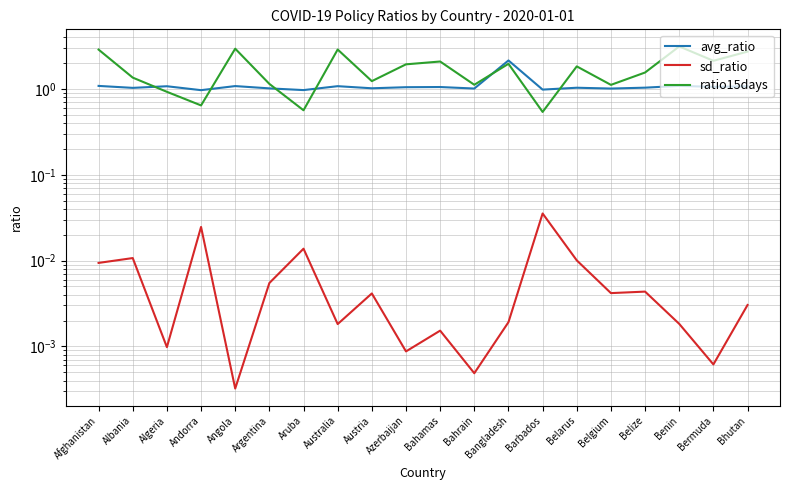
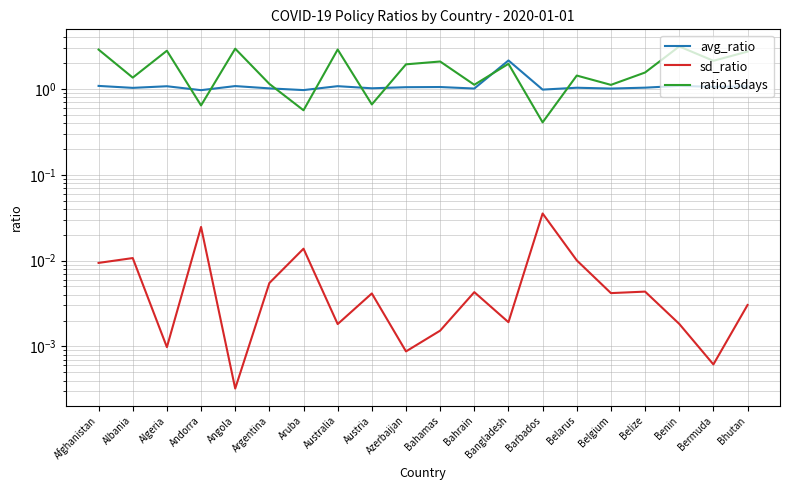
  {
    "avg_ratio": {
      "Afghanistan": 1.1,
      "Albania": 1.0,
      "Algeria": 1.1,
      "Andorra": 1.0,
      "Angola": 1.1,
      "Argentina": 1.0,
      "Aruba": 1.0,
      "Australia": 1.1,
      "Austria": 1.0,
      "Azerbaijan": 1.0,
      "Bahamas": 1.1,
      "Bahrain": 1.0,
      "Bangladesh": 2.1,
      "Barbados": 1.0,
      "Belarus": 1.0,
      "Belgium": 1.0,
      "Belize": 1.0
    },
    "sd_ratio": {
      "Afghanistan": 0.009,
      "Albania": 0.011,
      "Algeria": 0.0010,
      "Andorra": 0.025,
      "Angola": 0.00032,
      "Argentina": 0.005,
      "Aruba": 0.014,
      "Australia": 0.0018,
      "Austria": 0.004,
      "Azerbaijan": 0.0009,
      "Bahamas": 0.0015,
-     "Bahrain": 0.0005,
+     "Bahrain": 0.004,
      "Bangladesh": 0.0019,
      "Barbados": 0.035,
      "Belarus": 0.010,
      "Belgium": 0.004,
      "Belize": 0.004,
      "Benin": 0.0018,
      "Bermuda": 0.0006,
      "Bhutan": 0.0030
    },
    "ratio15days": {
      "Afghanistan": 2.9,
      "Albania": 1.4,
-     "Algeria": 0.9,
+     "Algeria": 2.8,
      "Andorra": 0.6,
      "Angola": 2.9,
      "Argentina": 1.1,
      "Aruba": 0.6,
      "Australia": 2.9,
-     "Austria": 1.2,
+     "Austria": 0.7,
      "Azerbaijan": 1.9,
      "Bahamas": 2.1,
      "Bahrain": 1.1,
      "Bangladesh": 2.0,
-     "Barbados": 0.5,
-     "Belarus": 1.8,
+     "Barbados": 0.4,
+     "Belarus": 1.4,
      "Belgium": 1.1,
      "Belize": 1.6
    }
  }
